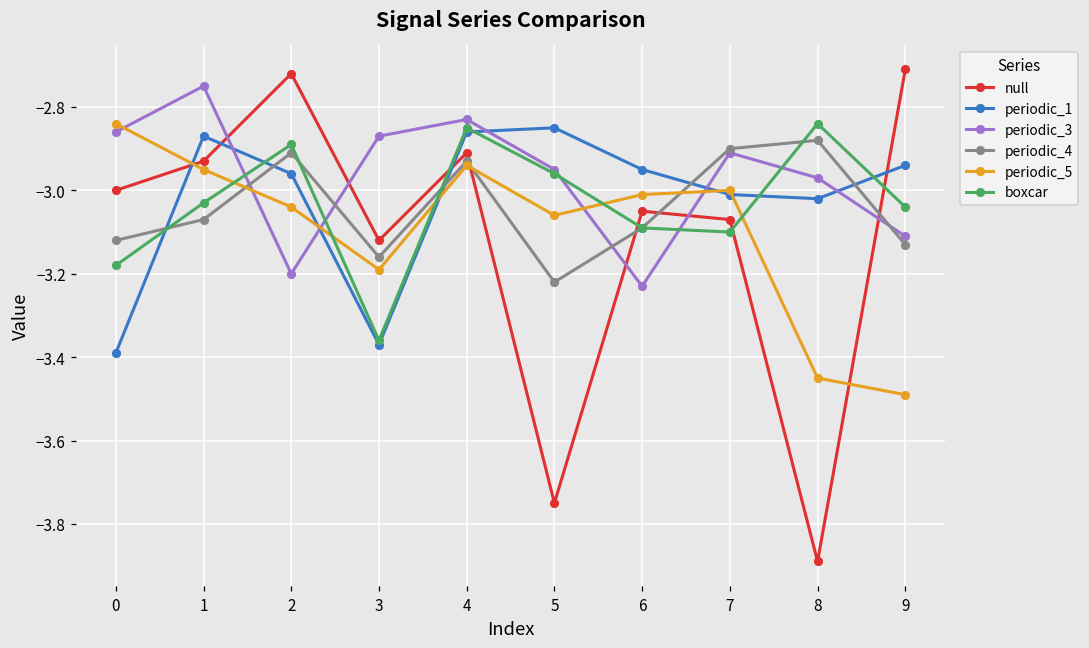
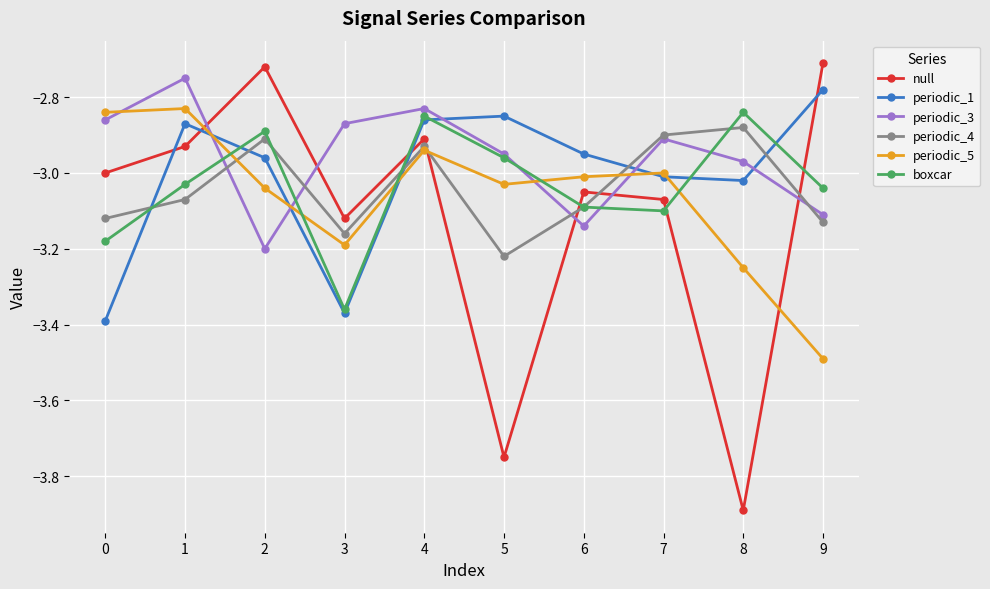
  {
    "null": {
      "0": -3.00,
      "1": -2.93,
      "2": -2.72,
      "3": -3.12,
      "4": -2.91,
      "5": -3.75,
      "6": -3.05,
      "7": -3.07,
      "8": -3.89,
      "9": -2.71
    },
    "periodic_1": {
      "0": -3.39,
      "1": -2.87,
      "2": -2.96,
      "3": -3.37,
      "4": -2.86,
      "5": -2.85,
      "6": -2.95,
      "7": -3.01,
      "8": -3.02,
-     "9": -2.94
+     "9": -2.78
    },
    "periodic_3": {
      "0": -2.86,
      "1": -2.75,
      "2": -3.20,
      "3": -2.87,
      "4": -2.83,
      "5": -2.95,
-     "6": -3.23,
+     "6": -3.14,
      "7": -2.91,
      "8": -2.97,
      "9": -3.11
    },
    "periodic_4": {
      "0": -3.12,
      "1": -3.07,
      "2": -2.91,
      "3": -3.16,
      "4": -2.93,
      "5": -3.22,
      "7": -2.90,
      "8": -2.88,
      "9": -3.13
    },
    "periodic_5": {
      "0": -2.84,
-     "1": -2.95,
+     "1": -2.83,
      "2": -3.04,
      "3": -3.19,
      "4": -2.94,
-     "5": -3.06,
+     "5": -3.03,
      "6": -3.01,
      "7": -3.00,
-     "8": -3.45,
+     "8": -3.25,
      "9": -3.49
    },
    "boxcar": {
      "0": -3.18,
      "1": -3.03,
      "2": -2.89,
      "3": -3.36,
      "4": -2.85,
      "5": -2.96,
      "7": -3.10,
      "8": -2.84,
      "9": -3.04
    }
  }
